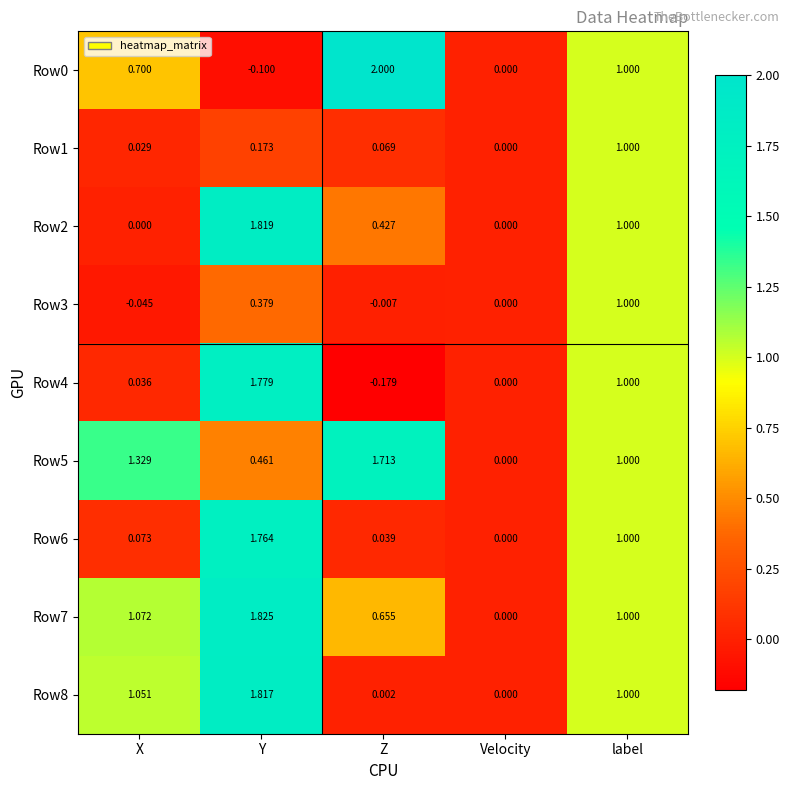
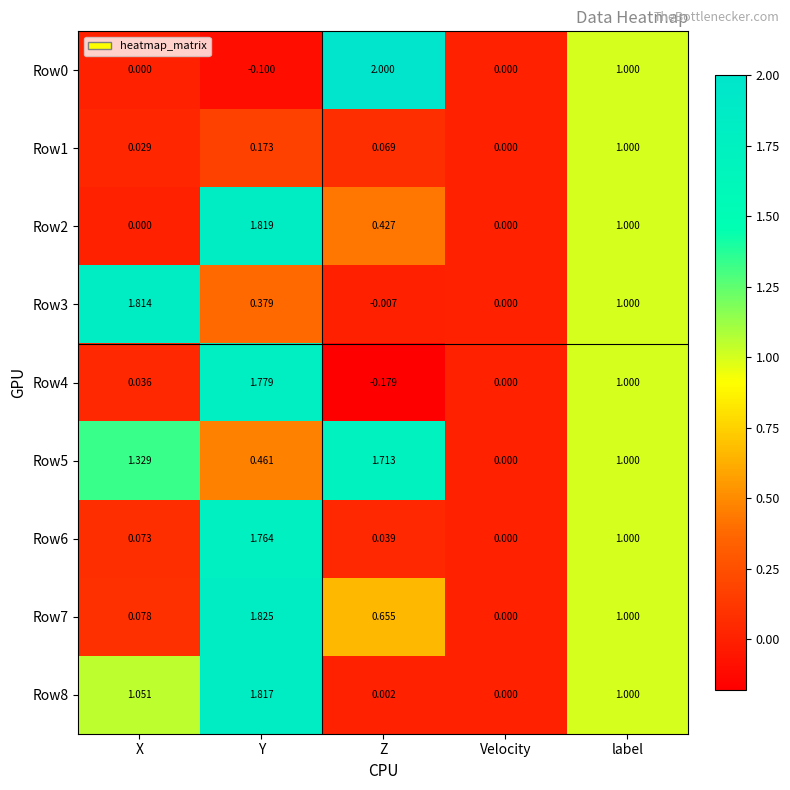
  {
    "Row0": {
-     "X": 0.700,
+     "X": 0.000,
      "Y": -0.100,
      "Z": 2.000,
      "Velocity": 0.000,
      "label": 1.000
    },
    "Row1": {
      "X": 0.029,
      "Y": 0.173,
      "Z": 0.069,
      "Velocity": 0.000,
      "label": 1.000
    },
    "Row2": {
      "X": 0.000,
      "Y": 1.819,
      "Z": 0.427,
      "Velocity": 0.000,
      "label": 1.000
    },
    "Row3": {
-     "X": -0.045,
+     "X": 1.814,
      "Y": 0.379,
      "Z": -0.007,
      "Velocity": 0.000,
      "label": 1.000
    },
    "Row4": {
      "X": 0.036,
      "Y": 1.779,
      "Z": -0.179,
      "Velocity": 0.000,
      "label": 1.000
    },
    "Row5": {
      "X": 1.329,
      "Y": 0.461,
      "Z": 1.713,
      "Velocity": 0.000,
      "label": 1.000
    },
    "Row6": {
      "X": 0.073,
      "Y": 1.764,
      "Z": 0.039,
      "Velocity": 0.000,
      "label": 1.000
    },
    "Row7": {
-     "X": 1.072,
+     "X": 0.078,
      "Y": 1.825,
      "Z": 0.655,
      "Velocity": 0.000,
      "label": 1.000
    },
    "Row8": {
      "X": 1.051,
      "Y": 1.817,
      "Z": 0.002,
      "Velocity": 0.000,
      "label": 1.000
    }
  }
